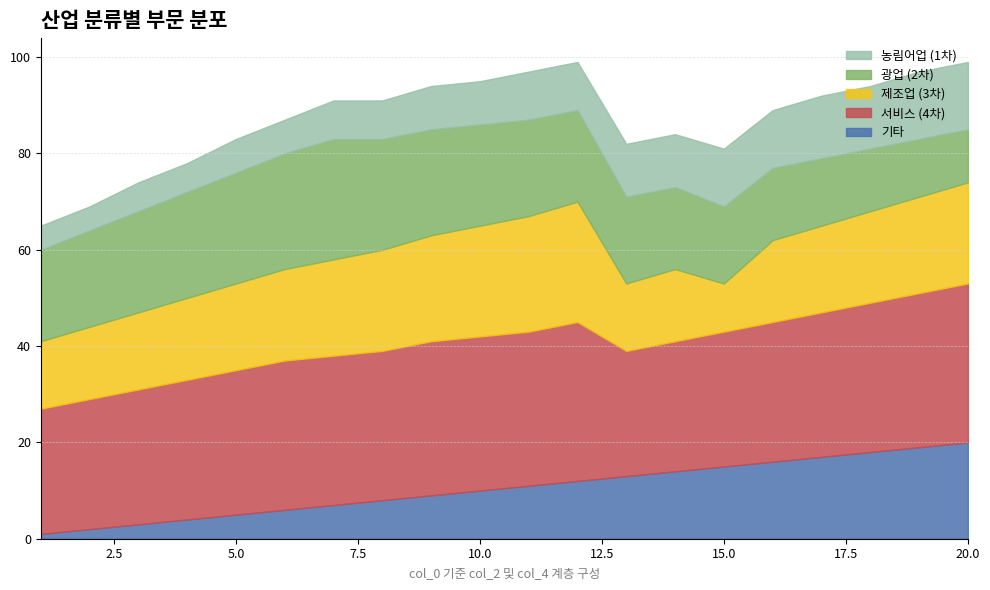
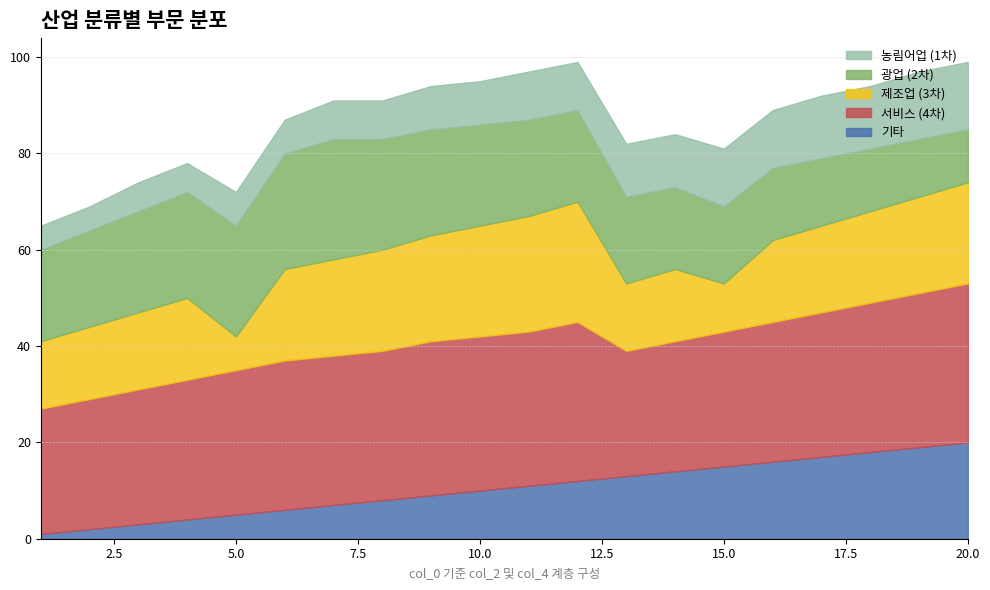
  {
    "제조업 (3차)": {
-     "5.0": 18,
+     "5.0": 7,
      "10.0": 23,
      "15.0": 10,
      "20.0": 21
    }
  }
